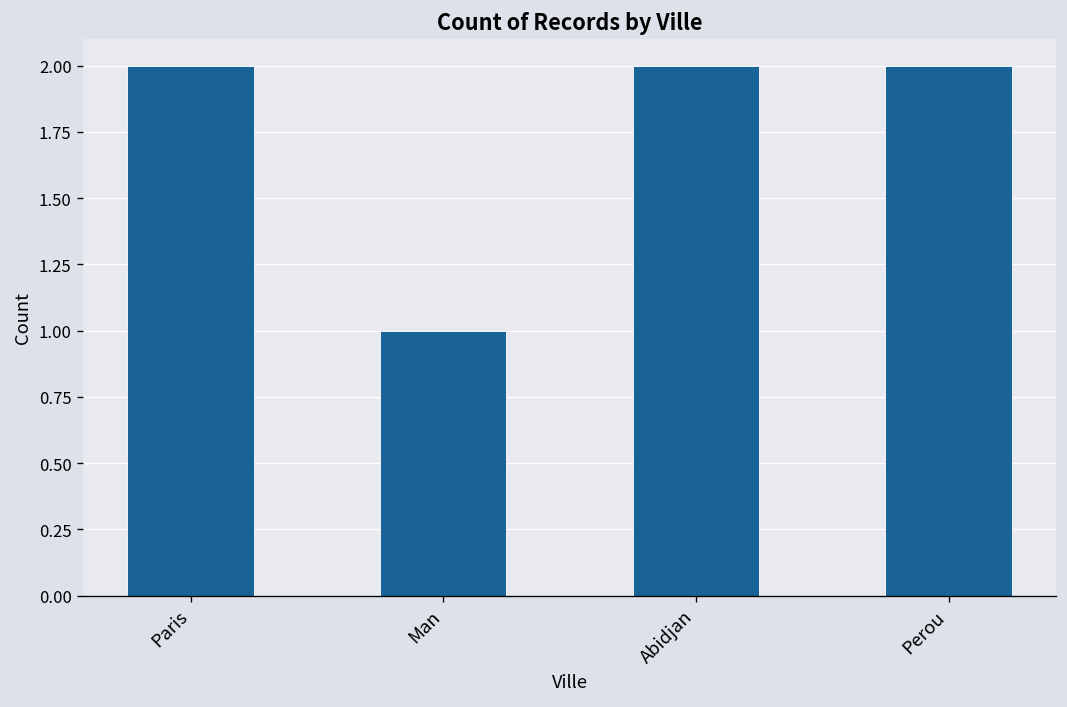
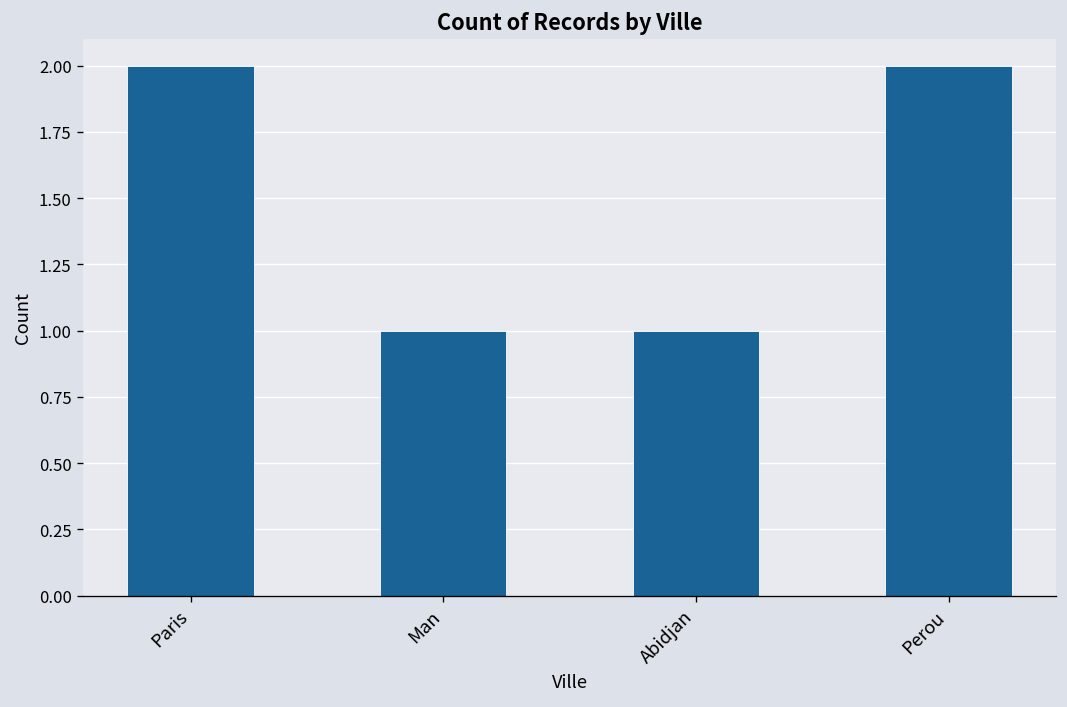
  {
    "Paris": 2,
    "Man": 1,
-   "Abidjan": 2,
+   "Abidjan": 1,
    "Perou": 2
  }
